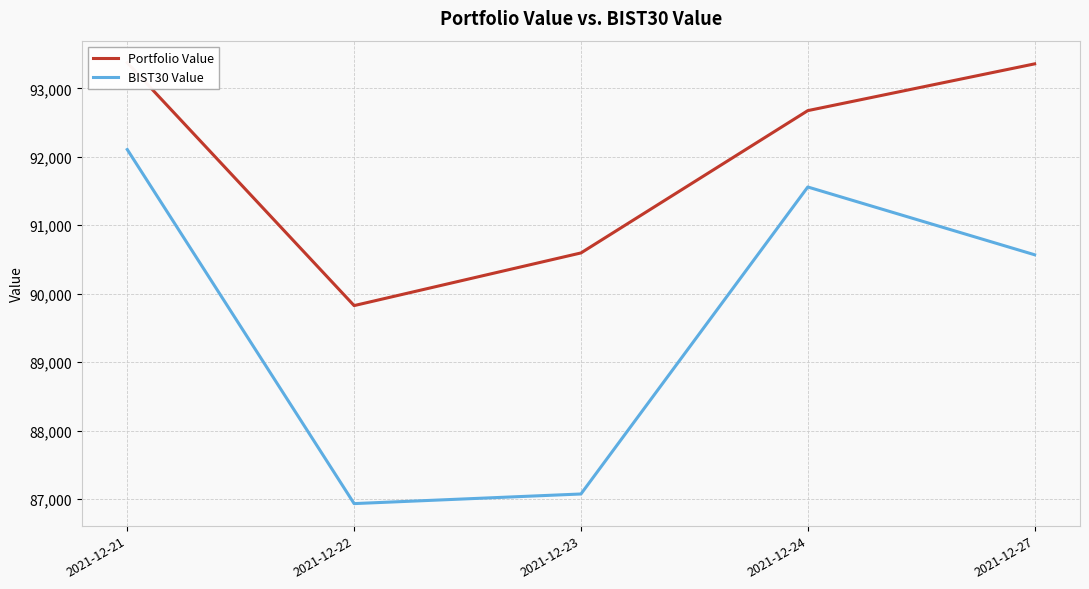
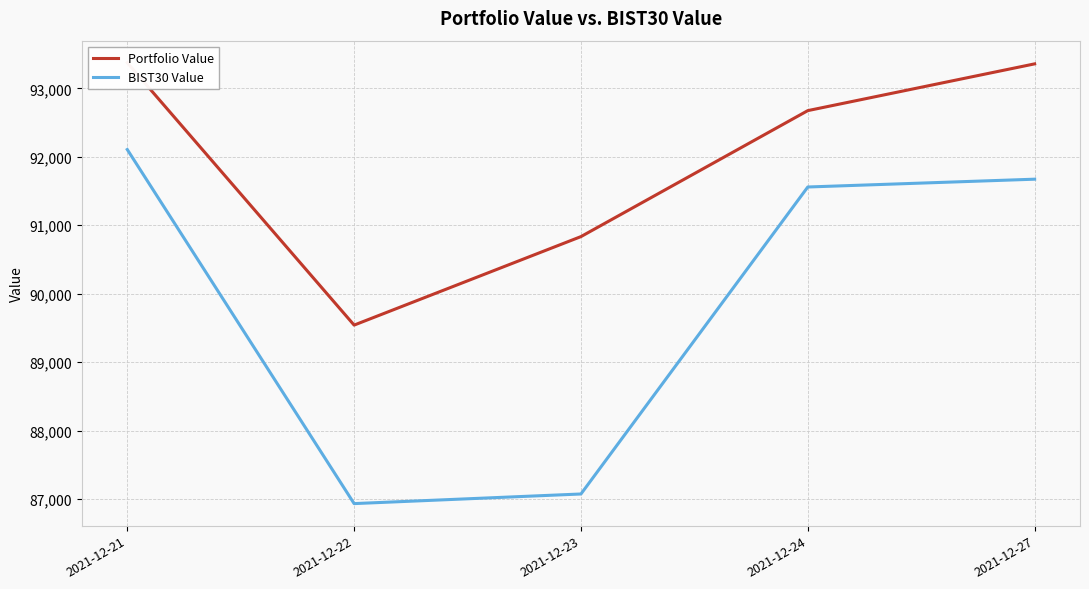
  {
    "Portfolio Value": {
-     "2021-12-22": "89,800",
-     "2021-12-23": "90,600",
+     "2021-12-22": "89,500",
+     "2021-12-23": "90,800",
      "2021-12-24": "92,700",
      "2021-12-27": "93,400"
    },
    "BIST30 Value": {
      "2021-12-21": "92,100",
      "2021-12-22": "86,900",
      "2021-12-23": "87,100",
      "2021-12-24": "91,600",
-     "2021-12-27": "90,600"
+     "2021-12-27": "91,700"
    }
  }
